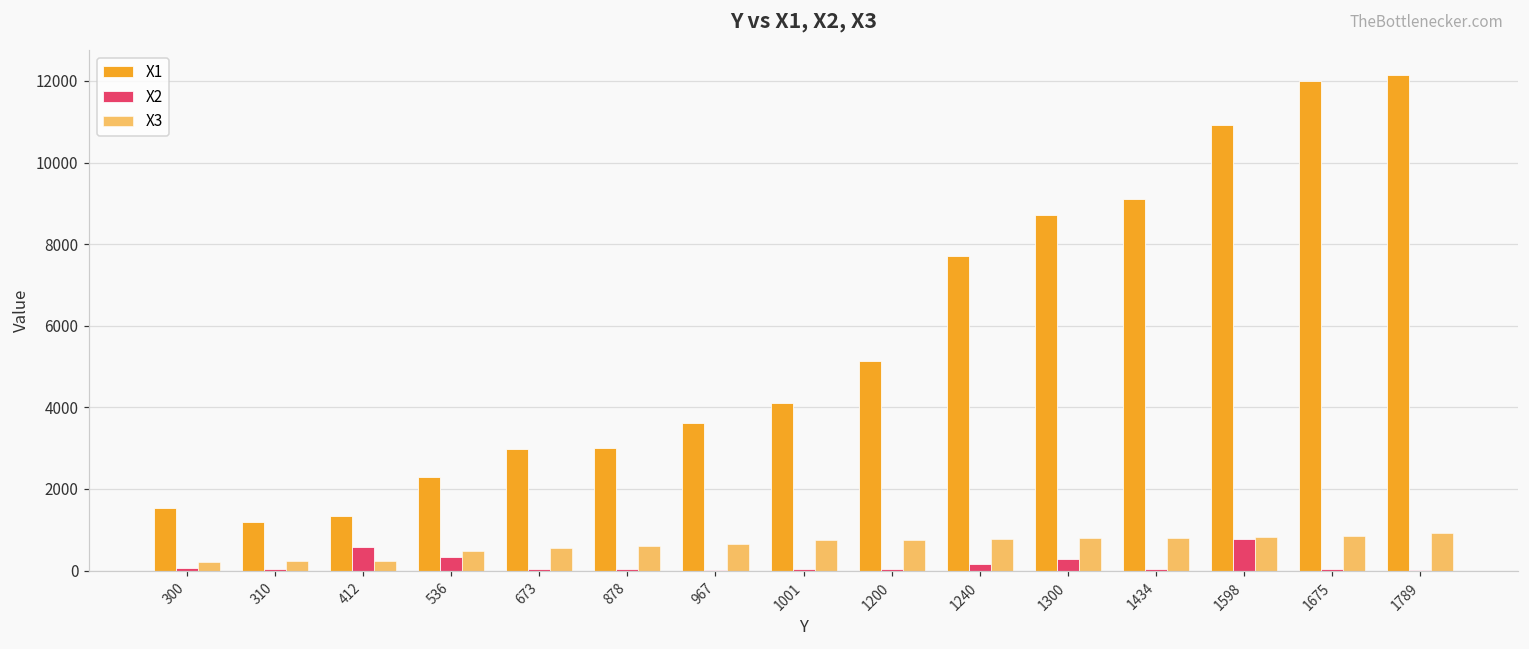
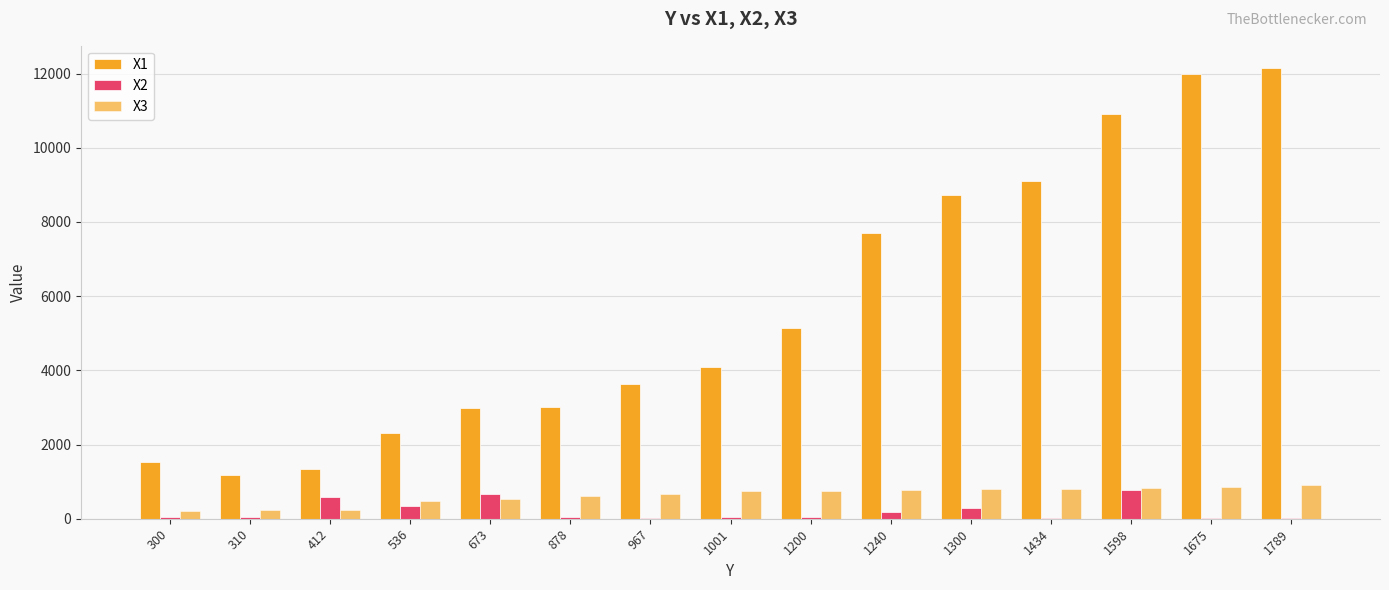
  {
    "X2": {
      "412": 600,
      "536": 300,
-     "673": 0,
+     "673": 700,
      "1240": 200,
      "1300": 300,
      "1598": 800
    }
  }
